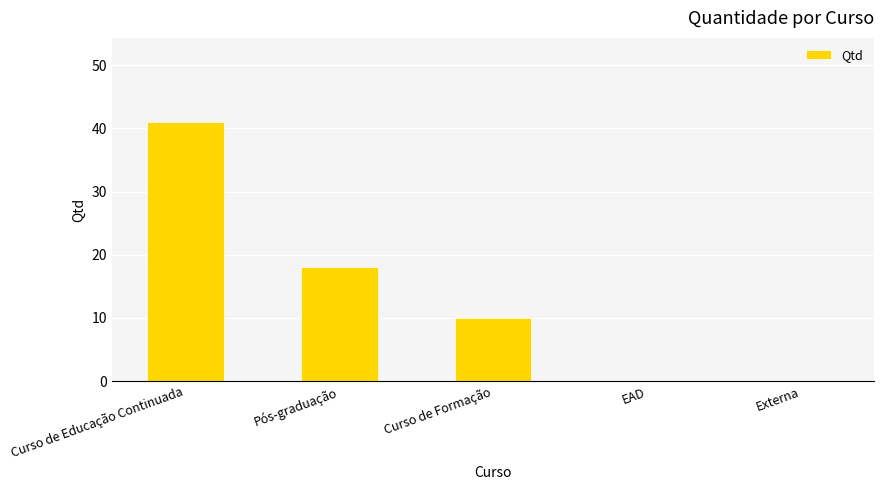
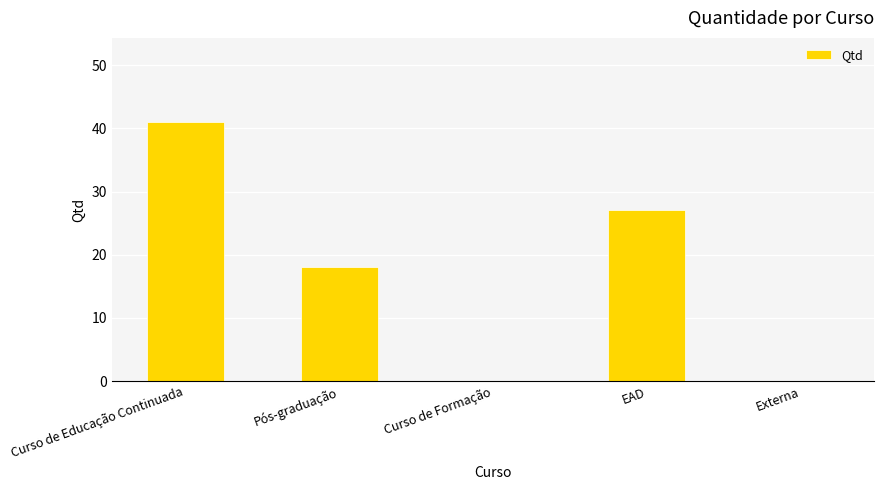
  {
    "Curso de Educação Continuada": 41,
    "Pós-graduação": 18,
-   "Curso de Formação": 10,
-   "EAD": 0,
+   "Curso de Formação": 0,
+   "EAD": 27,
    "Externa": 0
  }
